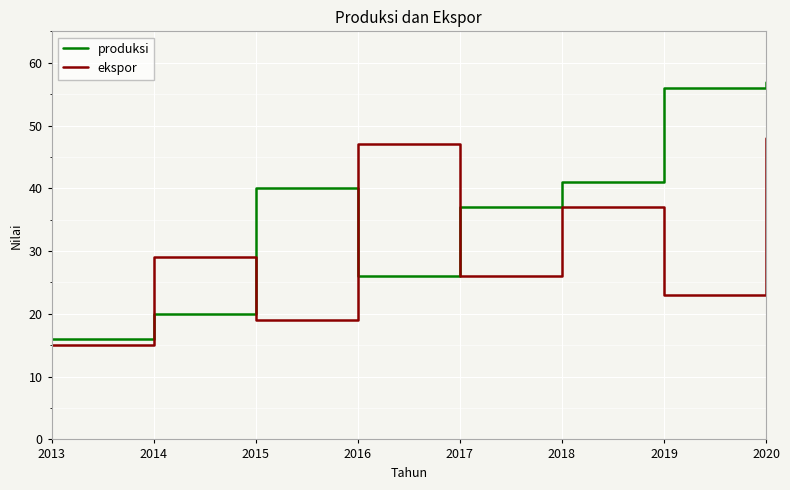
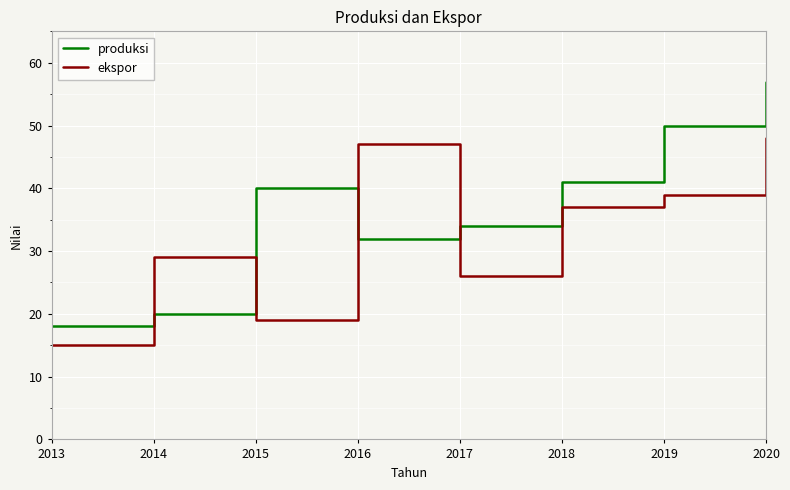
  {
    "produksi": {
-     "2013": 16,
+     "2013": 18,
      "2014": 20,
      "2015": 40,
-     "2016": 26,
-     "2017": 37,
+     "2016": 32,
+     "2017": 34,
      "2018": 41,
-     "2019": 56,
+     "2019": 50,
      "2020": 57
    },
    "ekspor": {
      "2013": 15,
      "2014": 29,
      "2015": 19,
      "2016": 47,
      "2017": 26,
      "2018": 37,
-     "2019": 23,
+     "2019": 39,
      "2020": 48
    }
  }
